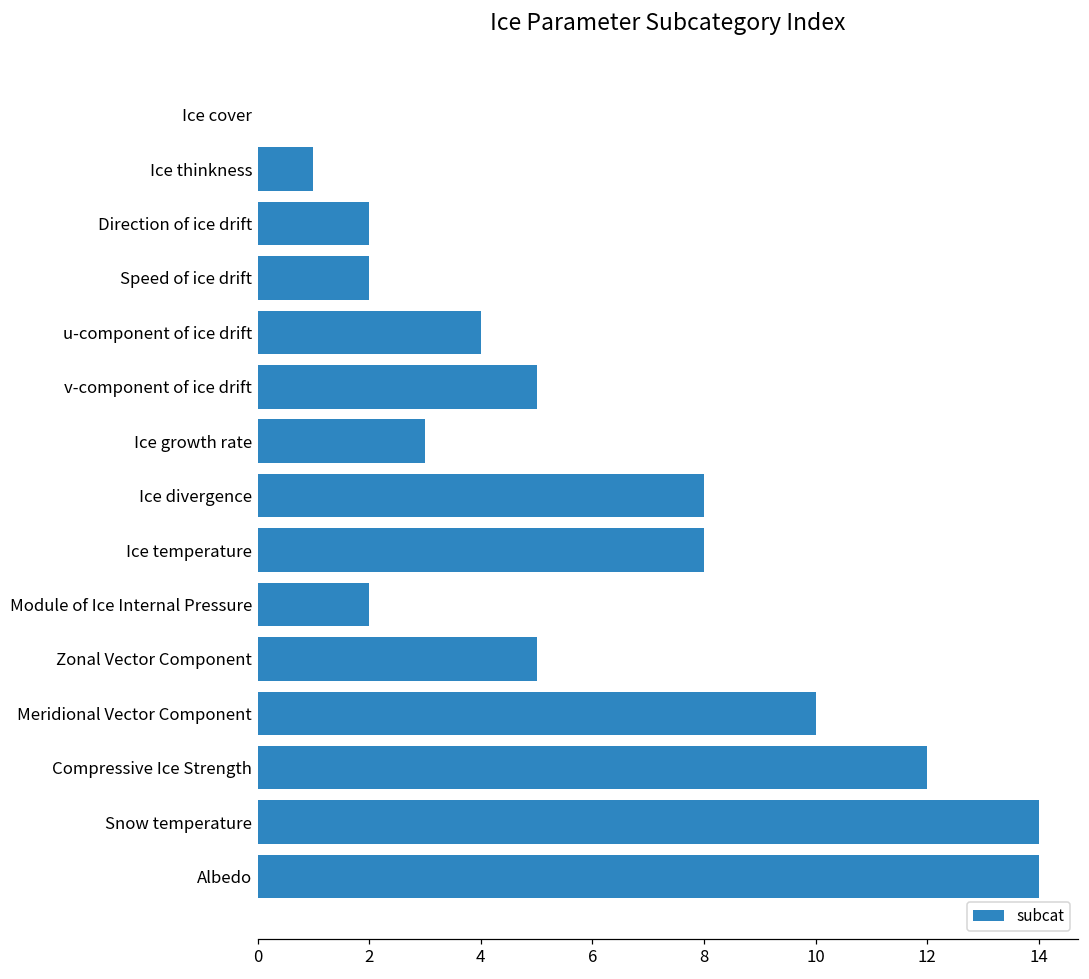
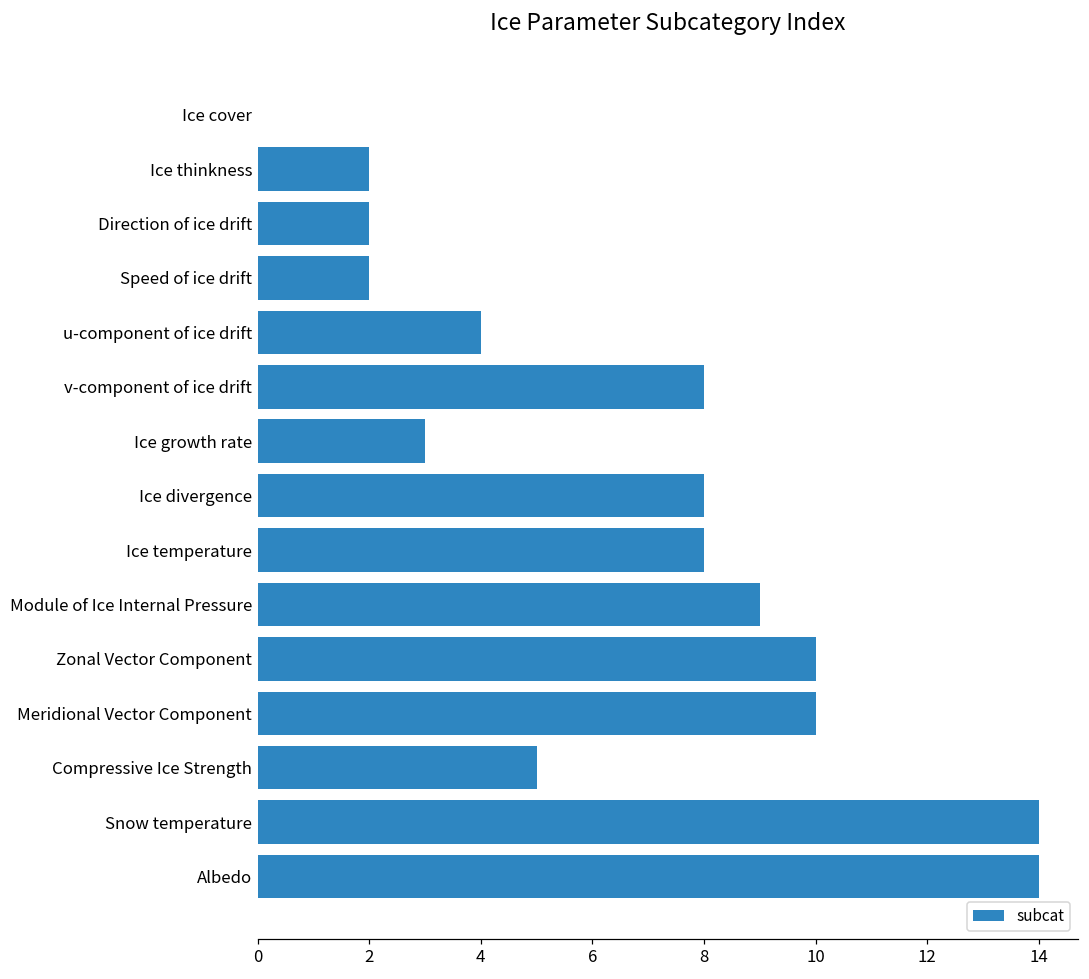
  {
    "Ice cover": 0,
-   "Ice thinkness": 1,
+   "Ice thinkness": 2,
    "Direction of ice drift": 2,
    "Speed of ice drift": 2,
    "u-component of ice drift": 4,
-   "v-component of ice drift": 5,
+   "v-component of ice drift": 8,
    "Ice growth rate": 3,
    "Ice divergence": 8,
    "Ice temperature": 8,
-   "Module of Ice Internal Pressure": 2,
-   "Zonal Vector Component": 5,
+   "Module of Ice Internal Pressure": 9,
+   "Zonal Vector Component": 10,
    "Meridional Vector Component": 10,
-   "Compressive Ice Strength": 12,
+   "Compressive Ice Strength": 5,
    "Snow temperature": 14,
    "Albedo": 14
  }
